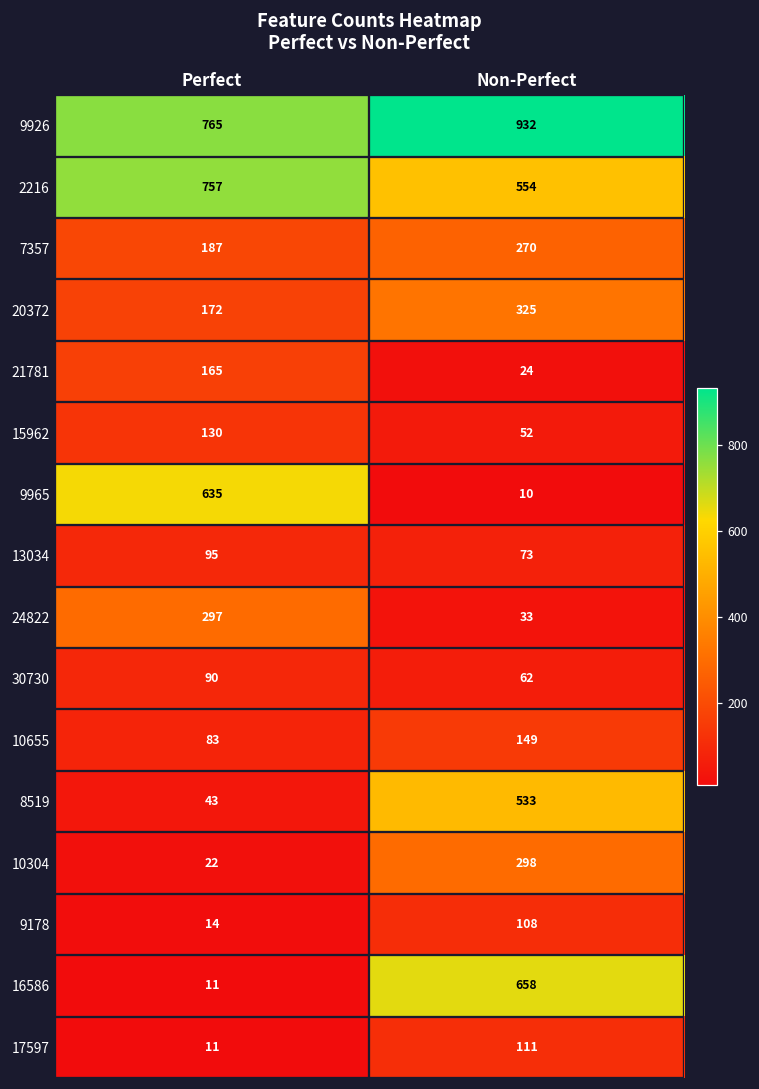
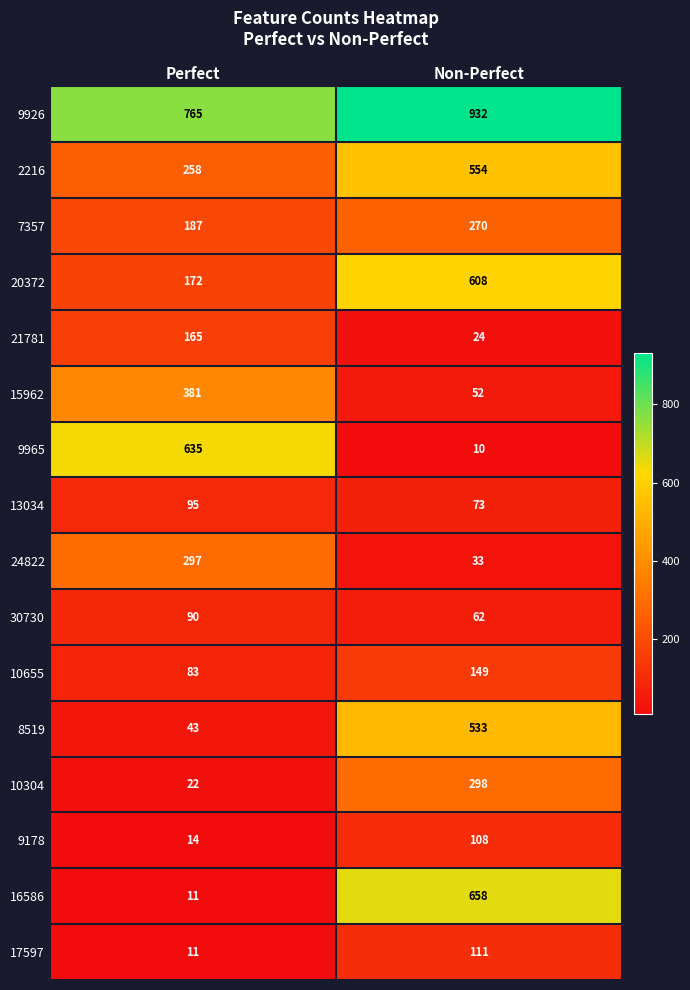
  {
    "9926": {
      "Perfect": 765,
      "Non-Perfect": 932
    },
    "2216": {
-     "Perfect": 757,
+     "Perfect": 258,
      "Non-Perfect": 554
    },
    "7357": {
      "Perfect": 187,
      "Non-Perfect": 270
    },
    "20372": {
      "Perfect": 172,
-     "Non-Perfect": 325
+     "Non-Perfect": 608
    },
    "21781": {
      "Perfect": 165,
      "Non-Perfect": 24
    },
    "15962": {
-     "Perfect": 130,
+     "Perfect": 381,
      "Non-Perfect": 52
    },
    "9965": {
      "Perfect": 635,
      "Non-Perfect": 10
    },
    "13034": {
      "Perfect": 95,
      "Non-Perfect": 73
    },
    "24822": {
      "Perfect": 297,
      "Non-Perfect": 33
    },
    "30730": {
      "Perfect": 90,
      "Non-Perfect": 62
    },
    "10655": {
      "Perfect": 83,
      "Non-Perfect": 149
    },
    "8519": {
      "Perfect": 43,
      "Non-Perfect": 533
    },
    "10304": {
      "Perfect": 22,
      "Non-Perfect": 298
    },
    "9178": {
      "Perfect": 14,
      "Non-Perfect": 108
    },
    "16586": {
      "Perfect": 11,
      "Non-Perfect": 658
    },
    "17597": {
      "Perfect": 11,
      "Non-Perfect": 111
    }
  }
